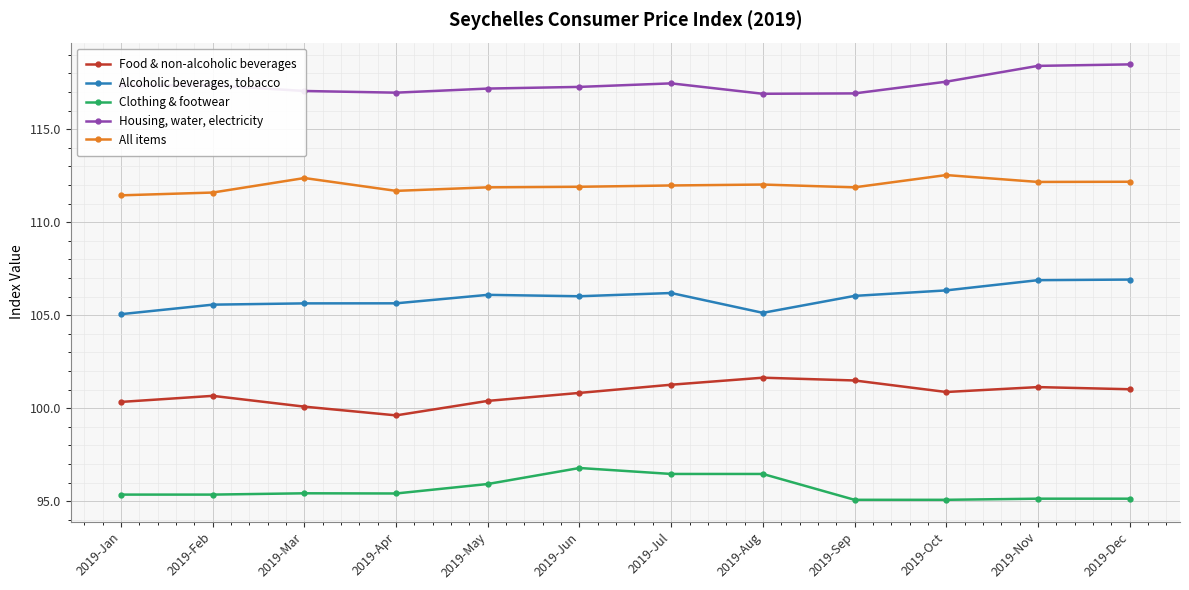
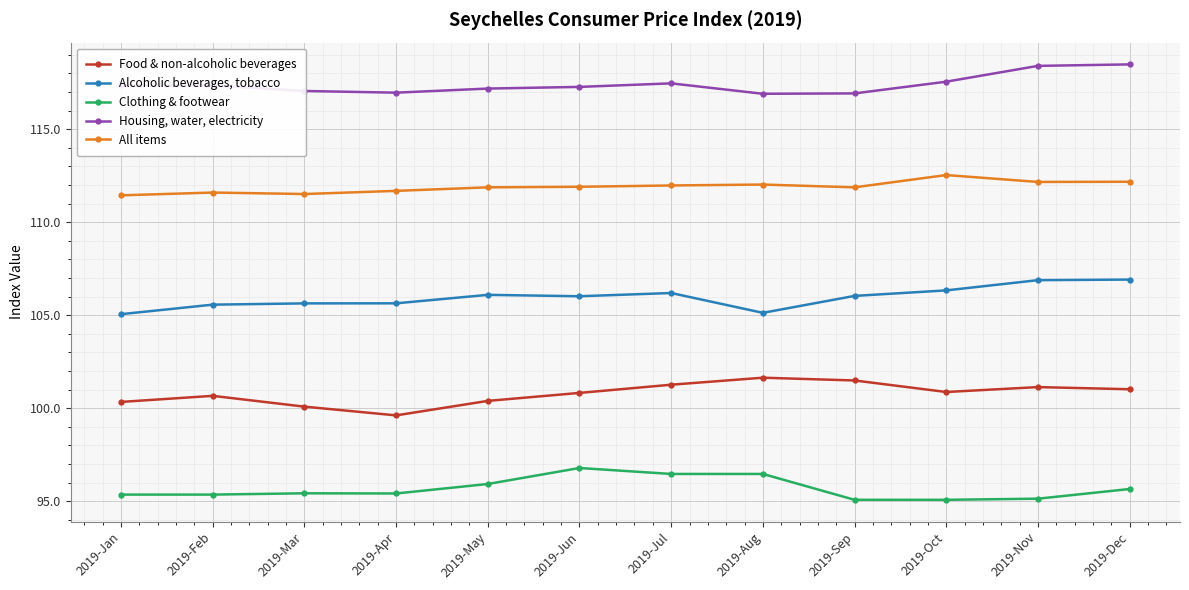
  {
    "Food & non-alcoholic beverages": {
      "2019-Jan": 100.3,
      "2019-Feb": 100.7,
      "2019-Mar": 100.1,
      "2019-Apr": 99.6,
      "2019-May": 100.4,
      "2019-Jun": 100.8,
      "2019-Jul": 101.3,
      "2019-Aug": 101.6,
      "2019-Sep": 101.5,
      "2019-Oct": 100.9,
      "2019-Nov": 101.1,
      "2019-Dec": 101.0
    },
    "Alcoholic beverages, tobacco": {
      "2019-Jan": 105.1,
      "2019-Feb": 105.6,
      "2019-Mar": 105.6,
      "2019-Apr": 105.6,
      "2019-May": 106.1,
      "2019-Jun": 106.0,
      "2019-Jul": 106.2,
      "2019-Aug": 105.1,
      "2019-Sep": 106.0,
      "2019-Oct": 106.3,
      "2019-Nov": 106.9,
      "2019-Dec": 106.9
    },
    "Clothing & footwear": {
      "2019-Jan": 95.4,
      "2019-Feb": 95.4,
      "2019-Mar": 95.4,
      "2019-Apr": 95.4,
      "2019-May": 95.9,
      "2019-Jun": 96.8,
      "2019-Jul": 96.5,
      "2019-Aug": 96.5,
      "2019-Sep": 95.1,
      "2019-Oct": 95.1,
      "2019-Nov": 95.1,
-     "2019-Dec": 95.1
+     "2019-Dec": 95.7
    },
    "Housing, water, electricity": {
      "2019-Apr": 117.0,
      "2019-May": 117.2,
      "2019-Jun": 117.3,
      "2019-Jul": 117.5,
      "2019-Aug": 116.9,
      "2019-Sep": 116.9,
      "2019-Oct": 117.6,
      "2019-Nov": 118.4,
      "2019-Dec": 118.5
    },
    "All items": {
      "2019-Jan": 111.4,
      "2019-Feb": 111.6,
-     "2019-Mar": 112.4,
+     "2019-Mar": 111.5,
      "2019-Apr": 111.7,
      "2019-May": 111.9,
      "2019-Jun": 111.9,
      "2019-Jul": 112.0,
      "2019-Aug": 112.0,
      "2019-Sep": 111.9,
      "2019-Oct": 112.5,
      "2019-Nov": 112.2,
      "2019-Dec": 112.2
    }
  }
